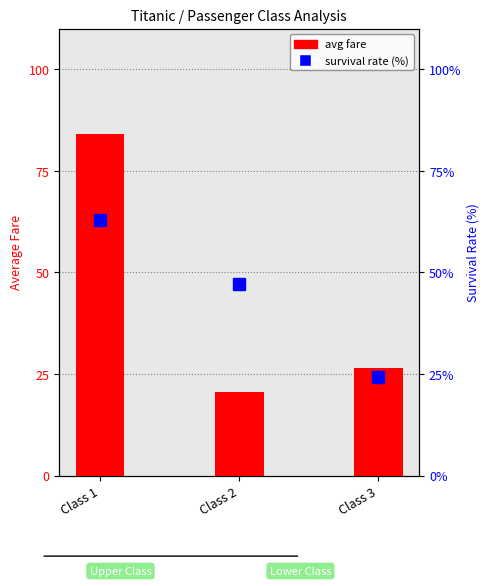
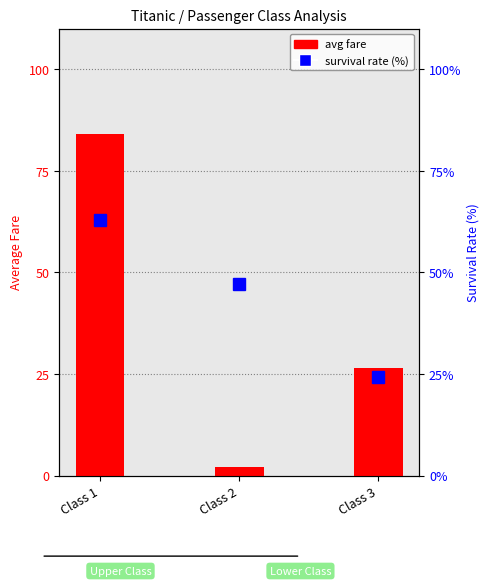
  {
    "avg fare": {
      "Class 1": 84,
-     "Class 2": 21,
+     "Class 2": 2,
      "Class 3": 26
    }
  }
